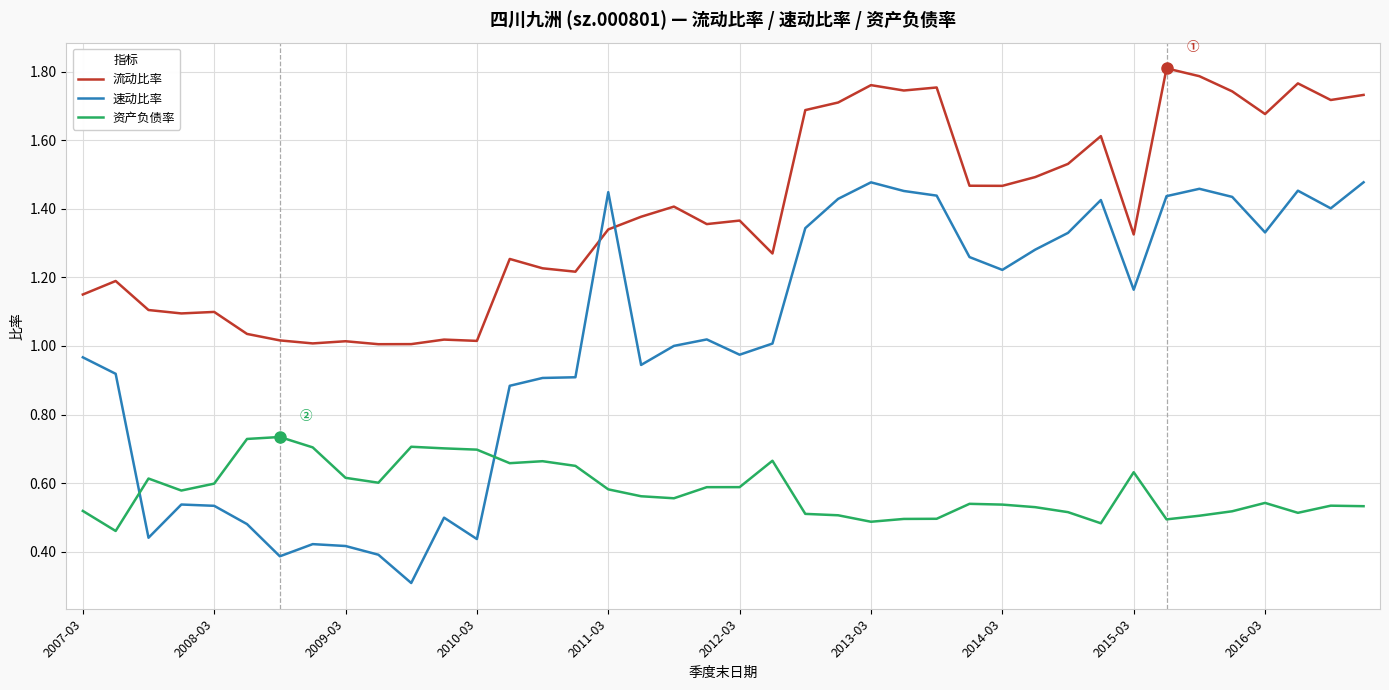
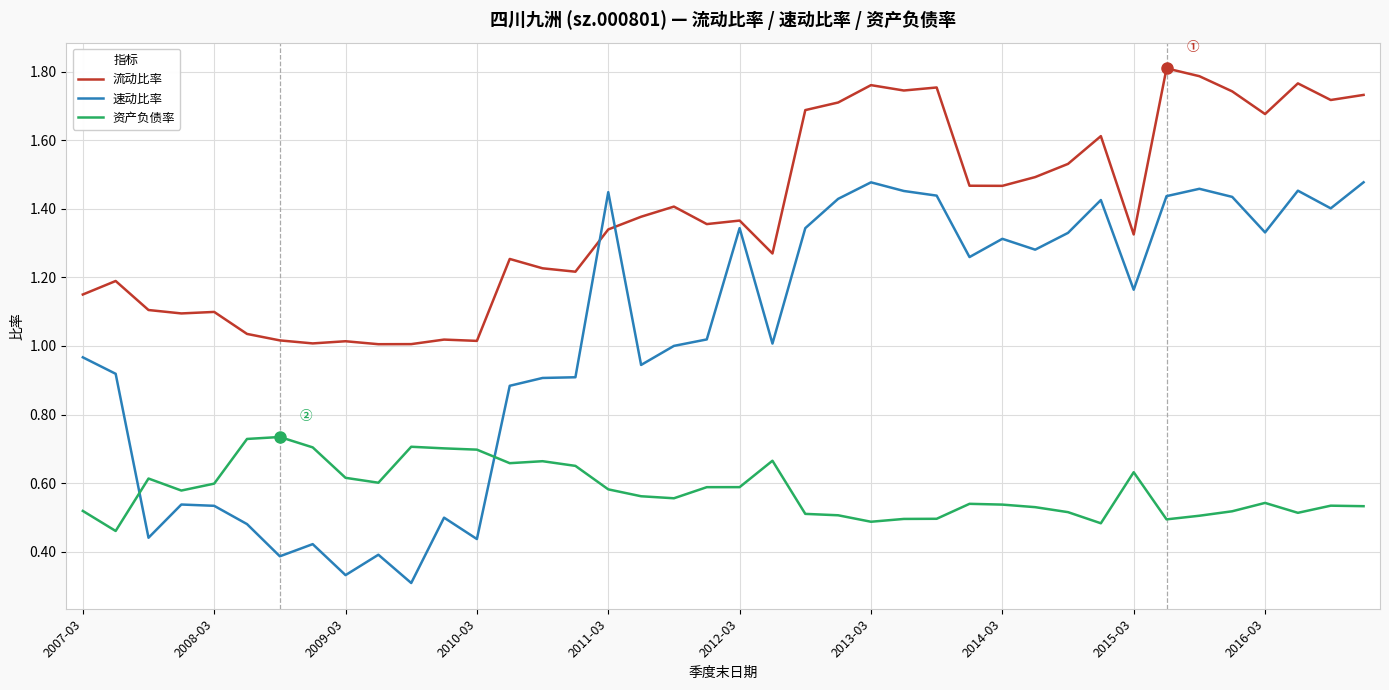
  {
    "速动比率": {
      "2007-03": 0.97,
      "2008-03": 0.53,
-     "2009-03": 0.42,
+     "2009-03": 0.33,
      "2010-03": 0.44,
      "2011-03": 1.45,
-     "2012-03": 0.97,
+     "2012-03": 1.34,
      "2013-03": 1.48,
-     "2014-03": 1.22,
+     "2014-03": 1.31,
      "2015-03": 1.16,
      "2016-03": 1.33
    }
  }
